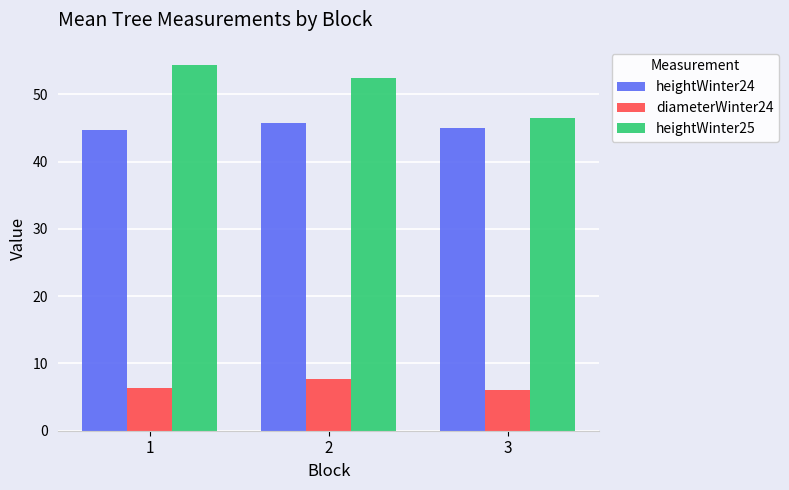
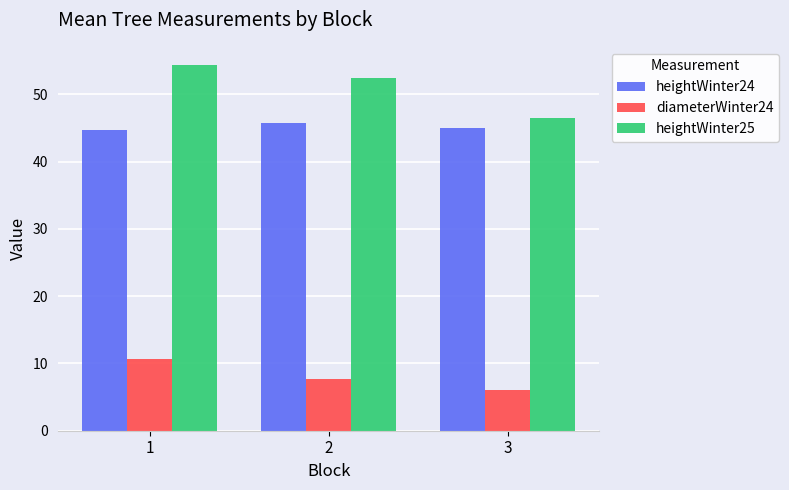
  {
    "heightWinter24": {
      "1": 45,
      "2": 46,
      "3": 45
    },
    "diameterWinter24": {
-     "1": 6,
+     "1": 11,
      "2": 8,
      "3": 6
    },
    "heightWinter25": {
      "1": 54,
      "2": 52,
      "3": 47
    }
  }
